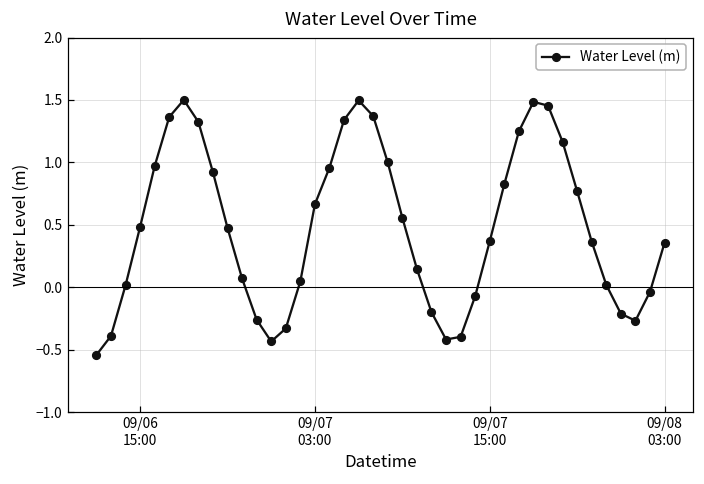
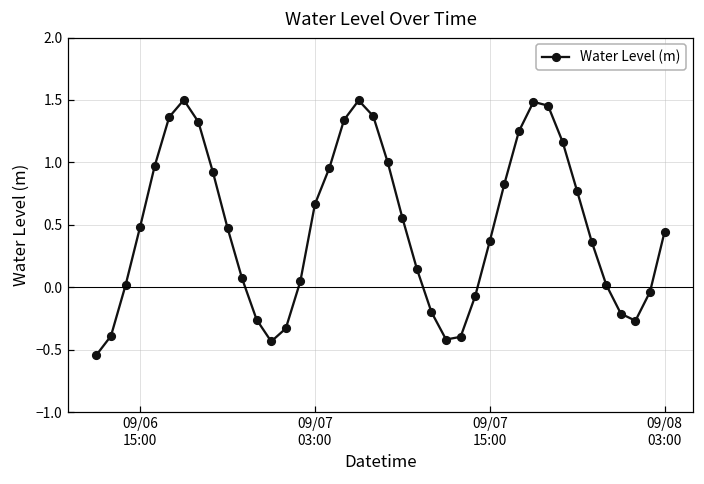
  {
    "09/06 15:00": 0.48,
    "09/07 03:00": 0.66,
    "09/07 15:00": 0.37,
-   "09/08 03:00": 0.36
+   "09/08 03:00": 0.44
  }
